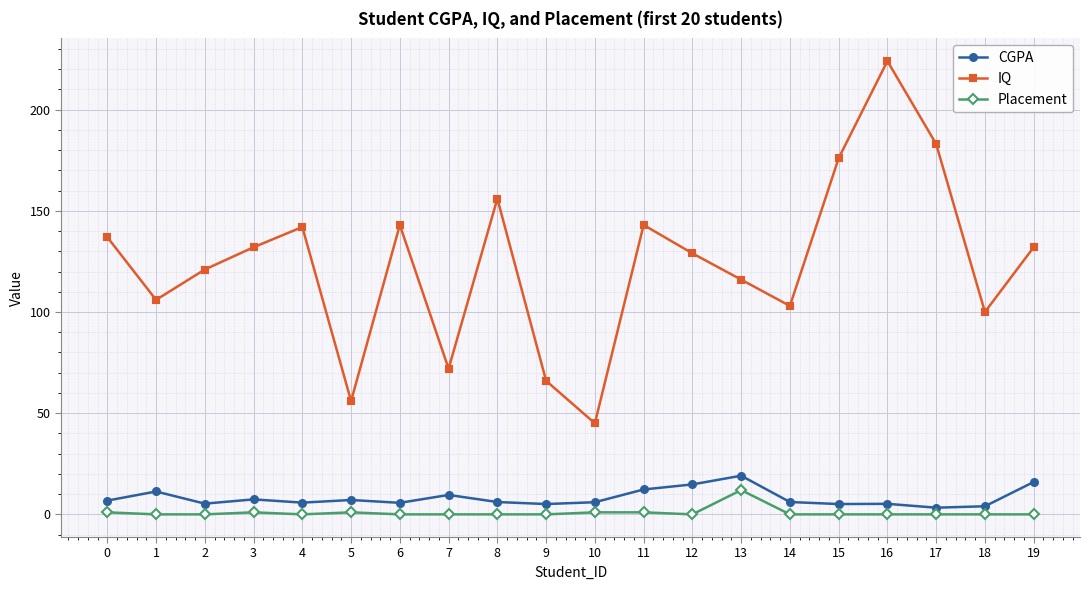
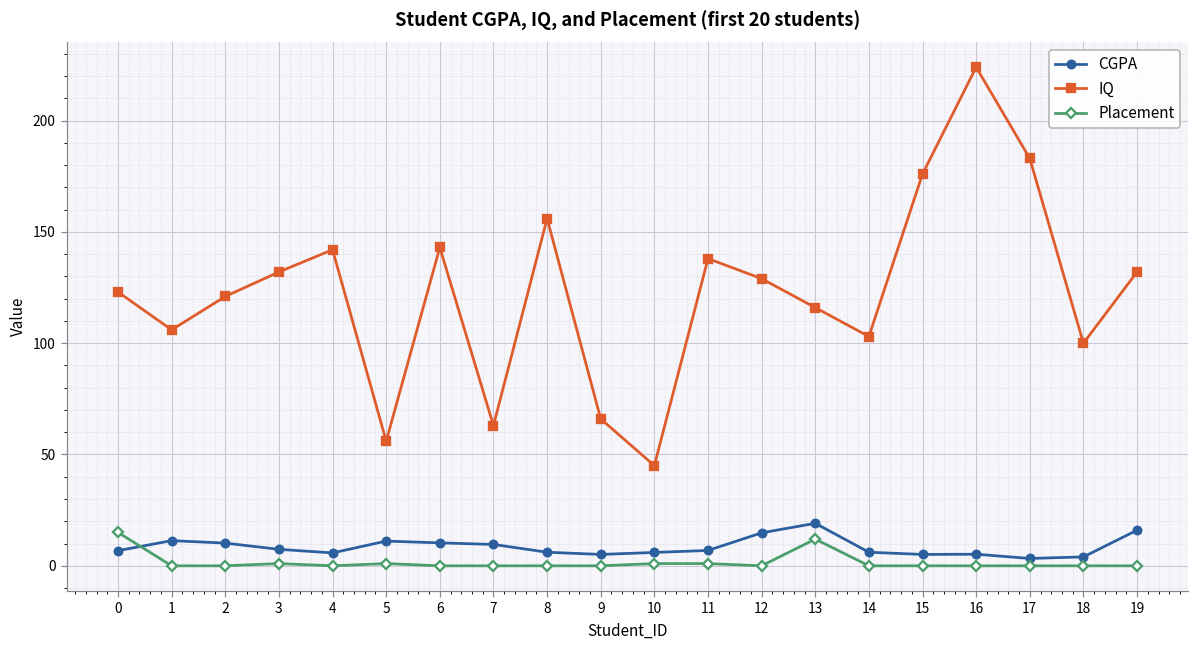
  {
    "CGPA": {
      "0": 7,
      "1": 11,
-     "2": 5,
+     "2": 10,
      "3": 7,
      "4": 6,
-     "5": 7,
-     "6": 6,
+     "5": 11,
+     "6": 10,
      "7": 10,
      "8": 6,
      "9": 5,
      "10": 6,
-     "11": 12,
+     "11": 7,
      "12": 15,
      "13": 19,
      "14": 6,
      "15": 5,
      "16": 5,
      "17": 3,
      "18": 4,
      "19": 16
    },
    "IQ": {
-     "0": 137,
+     "0": 123,
      "1": 106,
      "2": 121,
      "3": 132,
      "4": 142,
      "5": 56,
      "6": 143,
-     "7": 72,
+     "7": 63,
      "8": 156,
      "9": 66,
      "10": 45,
-     "11": 143,
+     "11": 138,
      "12": 129,
      "13": 116,
      "14": 103,
      "15": 176,
      "16": 224,
      "17": 183,
      "18": 100,
      "19": 132
    },
    "Placement": {
-     "0": 1,
+     "0": 15,
      "1": 0,
      "2": 0,
      "3": 1,
      "4": 0,
      "5": 1,
      "6": 0,
      "7": 0,
      "8": 0,
      "9": 0,
      "10": 1,
      "11": 1,
      "12": 0,
      "13": 12,
      "14": 0,
      "15": 0,
      "16": 0,
      "17": 0,
      "18": 0,
      "19": 0
    }
  }
